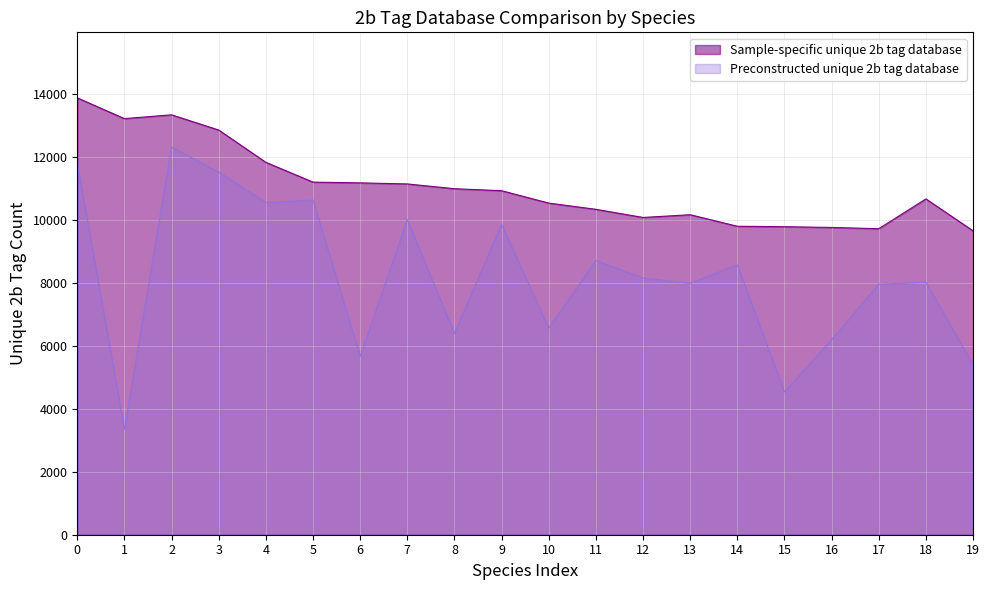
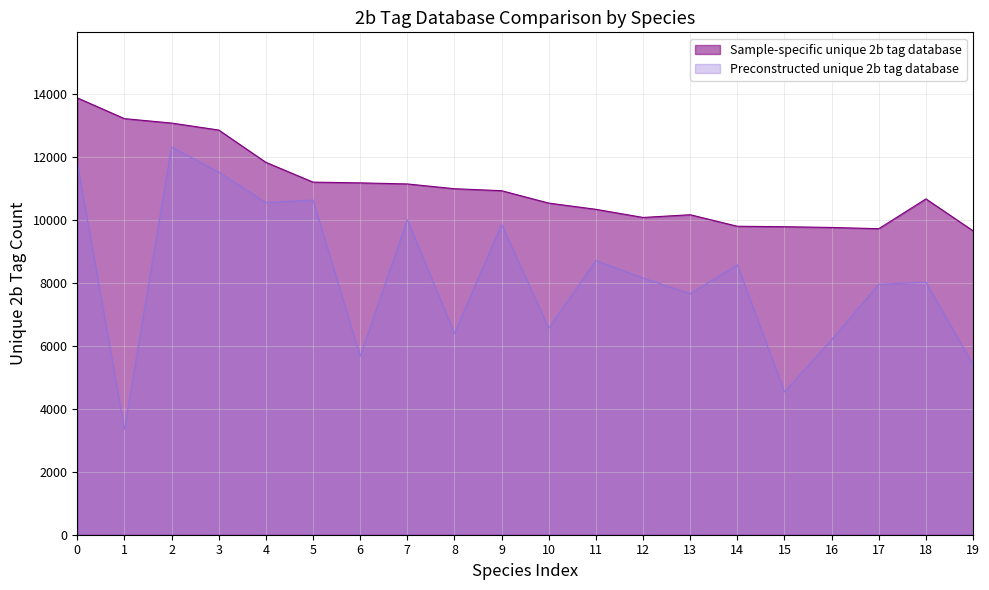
  {
    "Sample-specific unique 2b tag database": {
      "0": 13900,
      "1": 13200,
-     "2": 13400,
+     "2": 13100,
      "3": 12900,
      "4": 11800,
      "5": 11200,
      "6": 11200,
      "7": 11200,
      "8": 11000,
      "9": 10900,
      "10": 10500,
      "11": 10300,
      "12": 10100,
      "13": 10200,
      "14": 9800,
      "15": 9800,
      "16": 9800,
      "17": 9700,
      "18": 10700,
      "19": 9700
    },
    "Preconstructed unique 2b tag database": {
      "0": 11800,
      "1": 3400,
      "2": 12300,
      "3": 11500,
      "4": 10600,
      "5": 10600,
      "6": 5700,
      "7": 10000,
      "8": 6400,
      "9": 9900,
      "10": 6600,
      "11": 8700,
      "12": 8200,
-     "13": 8000,
+     "13": 7700,
      "14": 8600,
      "15": 4500,
      "16": 6200,
      "17": 8000,
      "18": 8000,
      "19": 5400
    }
  }
